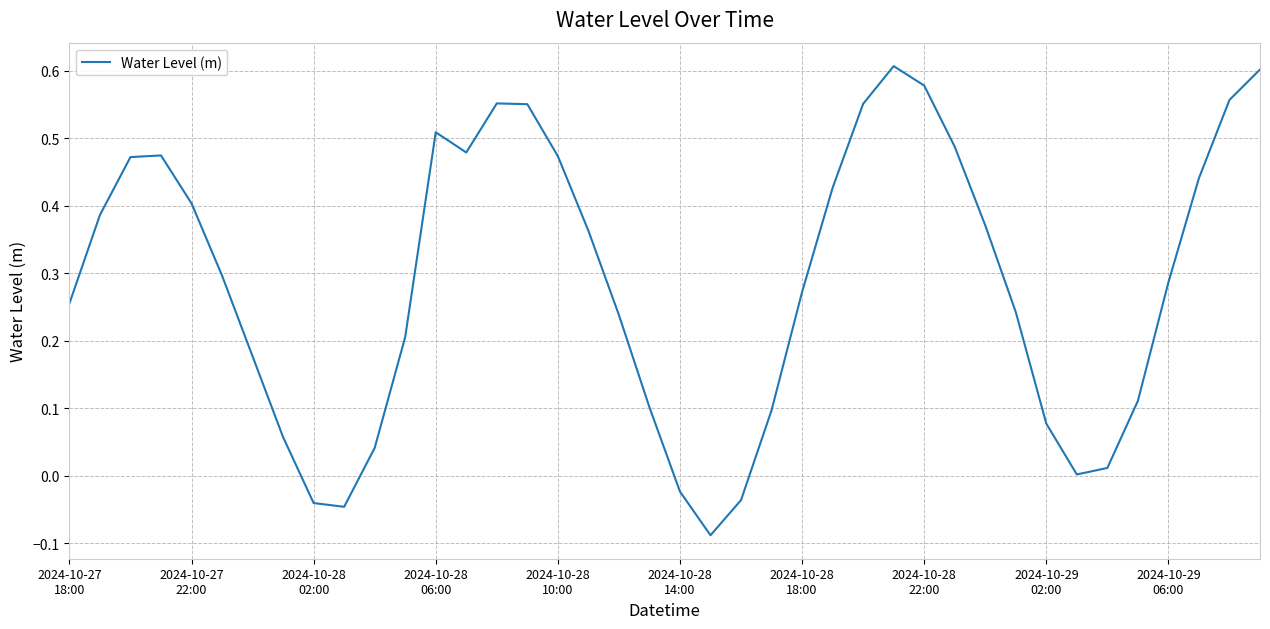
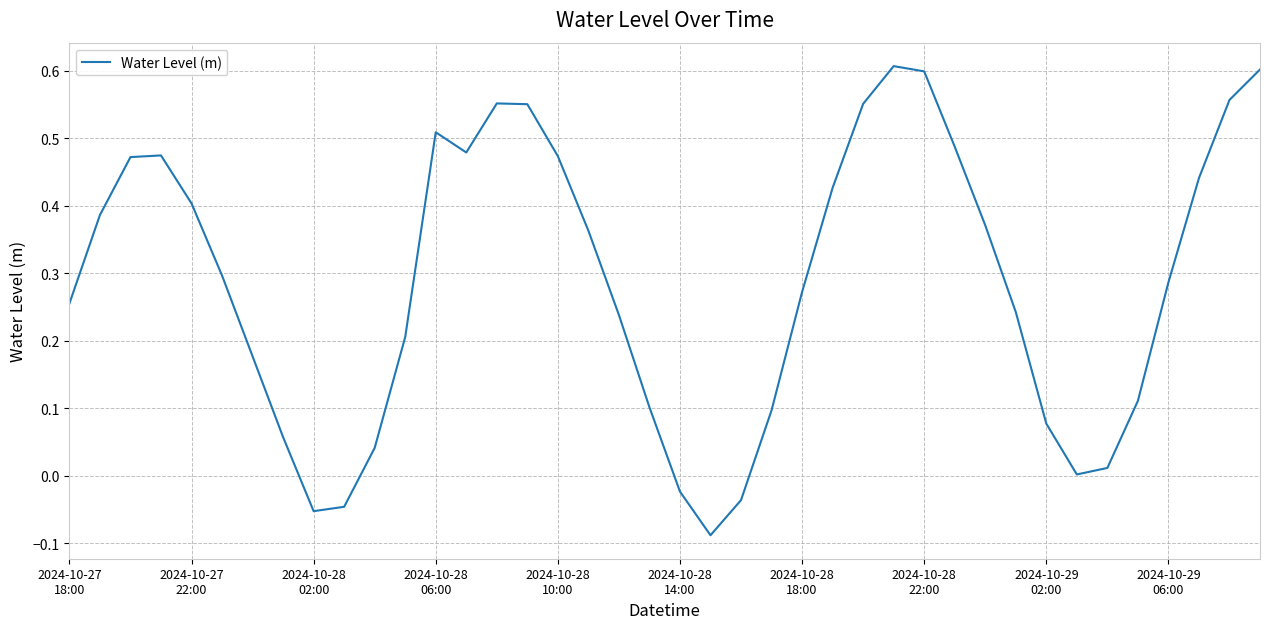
  {
    "2024-10-27 18:00": 0.26,
    "2024-10-27 22:00": 0.40,
-   "2024-10-28 02:00": -0.04,
+   "2024-10-28 02:00": -0.05,
    "2024-10-28 06:00": 0.51,
    "2024-10-28 10:00": 0.47,
    "2024-10-28 14:00": -0.02,
    "2024-10-28 18:00": 0.27,
-   "2024-10-28 22:00": 0.58,
+   "2024-10-28 22:00": 0.60,
    "2024-10-29 02:00": 0.08,
    "2024-10-29 06:00": 0.29
  }
